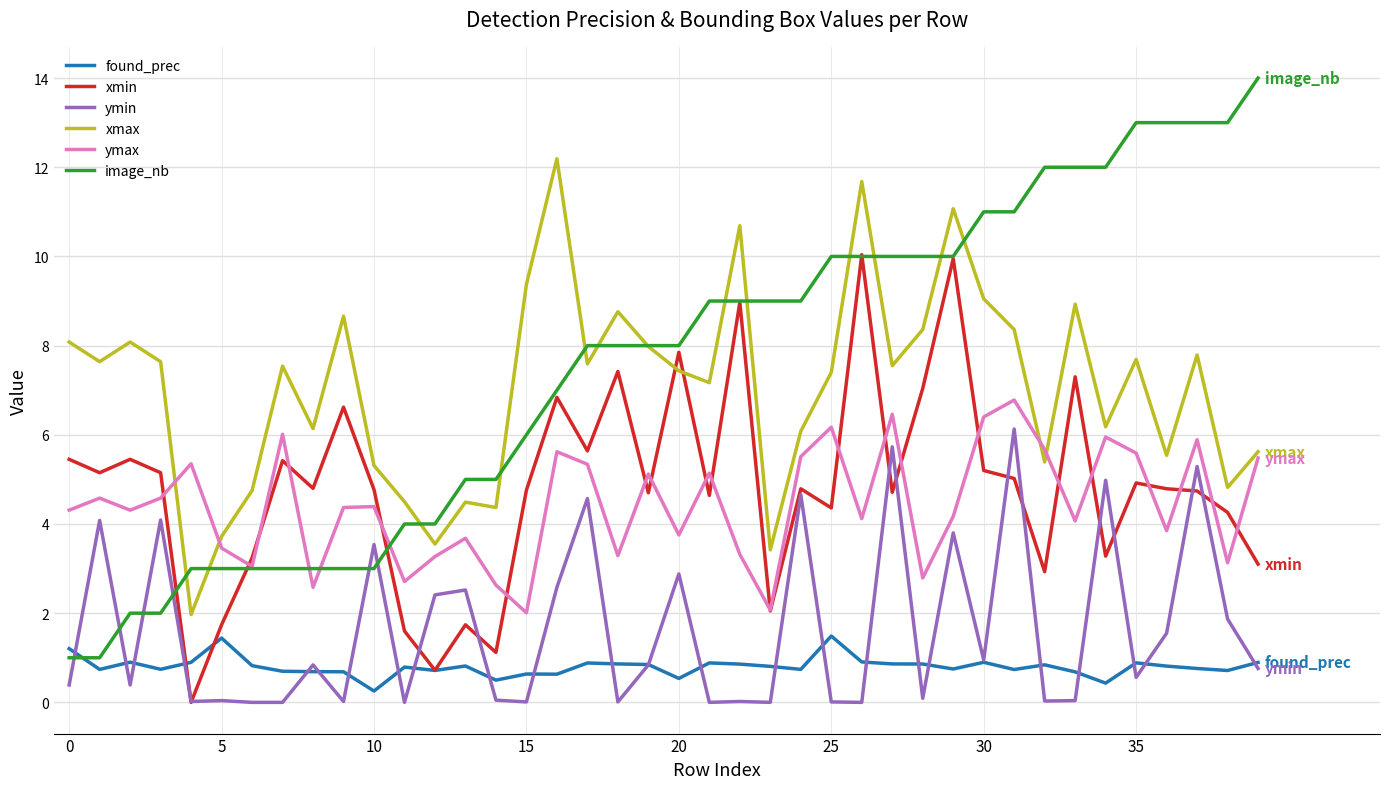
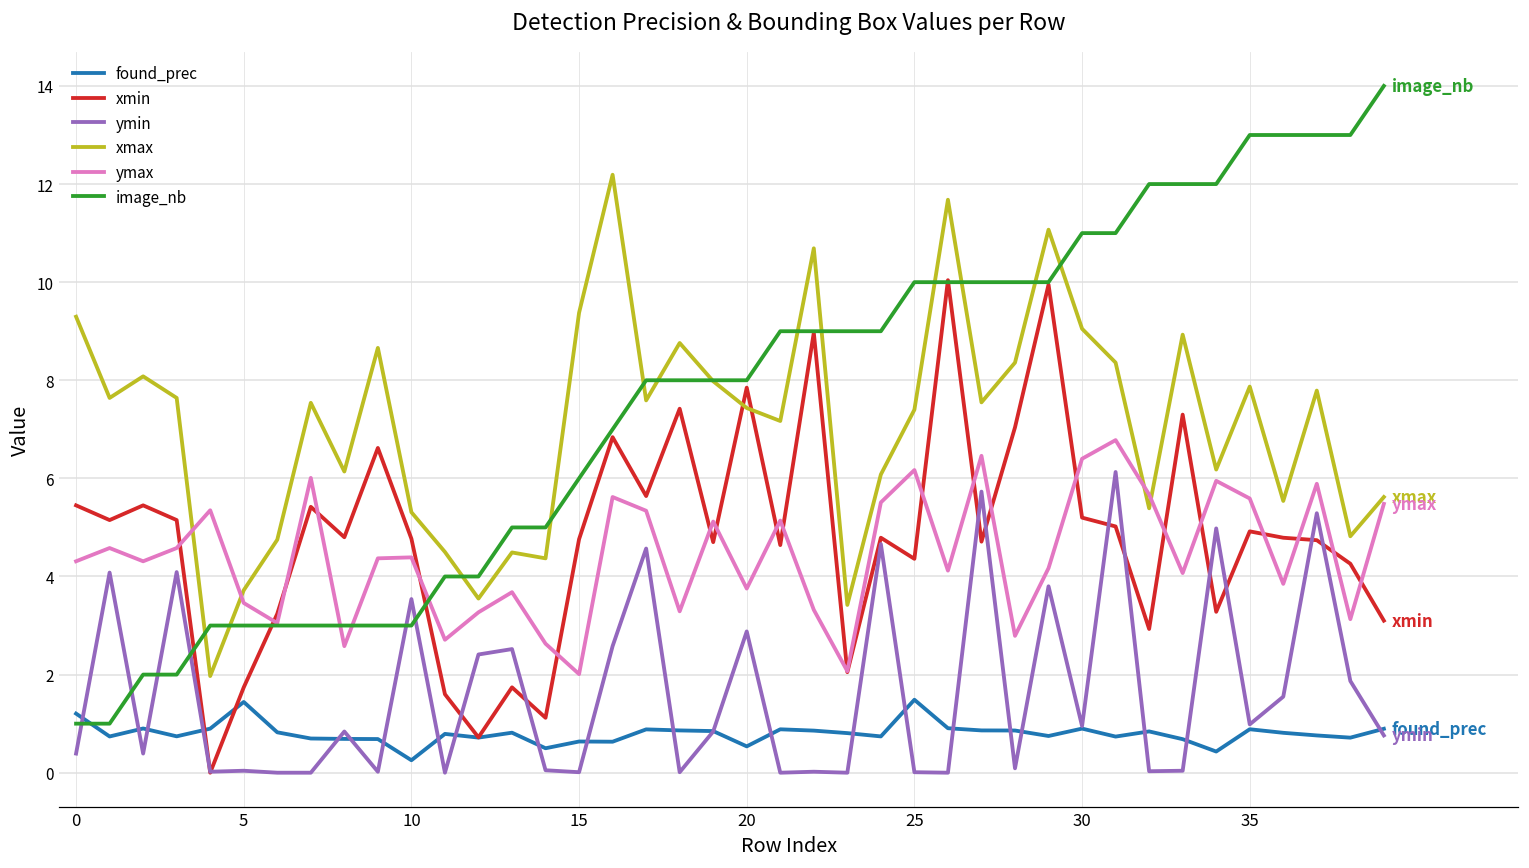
  {
    "found_prec": {
      "0": 1.2,
      "5": 1.4,
      "10": 0.3,
      "15": 0.6,
      "20": 0.5,
      "25": 1.5,
      "35": 0.9
    },
    "xmin": {
      "0": 5.5,
      "5": 1.7,
      "10": 4.8,
      "15": 4.8,
      "20": 7.9,
      "25": 4.4,
      "30": 5.2,
      "35": 4.9
    },
    "ymin": {
      "0": 0.4,
      "5": 0.0,
      "10": 3.5,
      "15": 0.0,
      "20": 2.9,
      "25": 0.0,
-     "35": 0.6
+     "35": 1.0
    },
    "xmax": {
-     "0": 8.1,
+     "0": 9.3,
      "5": 3.7,
      "10": 5.3,
      "15": 9.4,
      "20": 7.4,
      "25": 7.4,
      "30": 9.1,
-     "35": 7.7
+     "35": 7.9
    },
    "ymax": {
      "0": 4.3,
      "5": 3.5,
      "10": 4.4,
      "15": 2.0,
      "20": 3.8,
      "25": 6.2,
      "30": 6.4,
      "35": 5.6
    },
    "image_nb": {
      "0": 1.0,
      "5": 3.0,
      "10": 3.0,
      "15": 6.0,
      "20": 8.0,
      "25": 10.0,
      "30": 11.0,
      "35": 13.0
    }
  }
